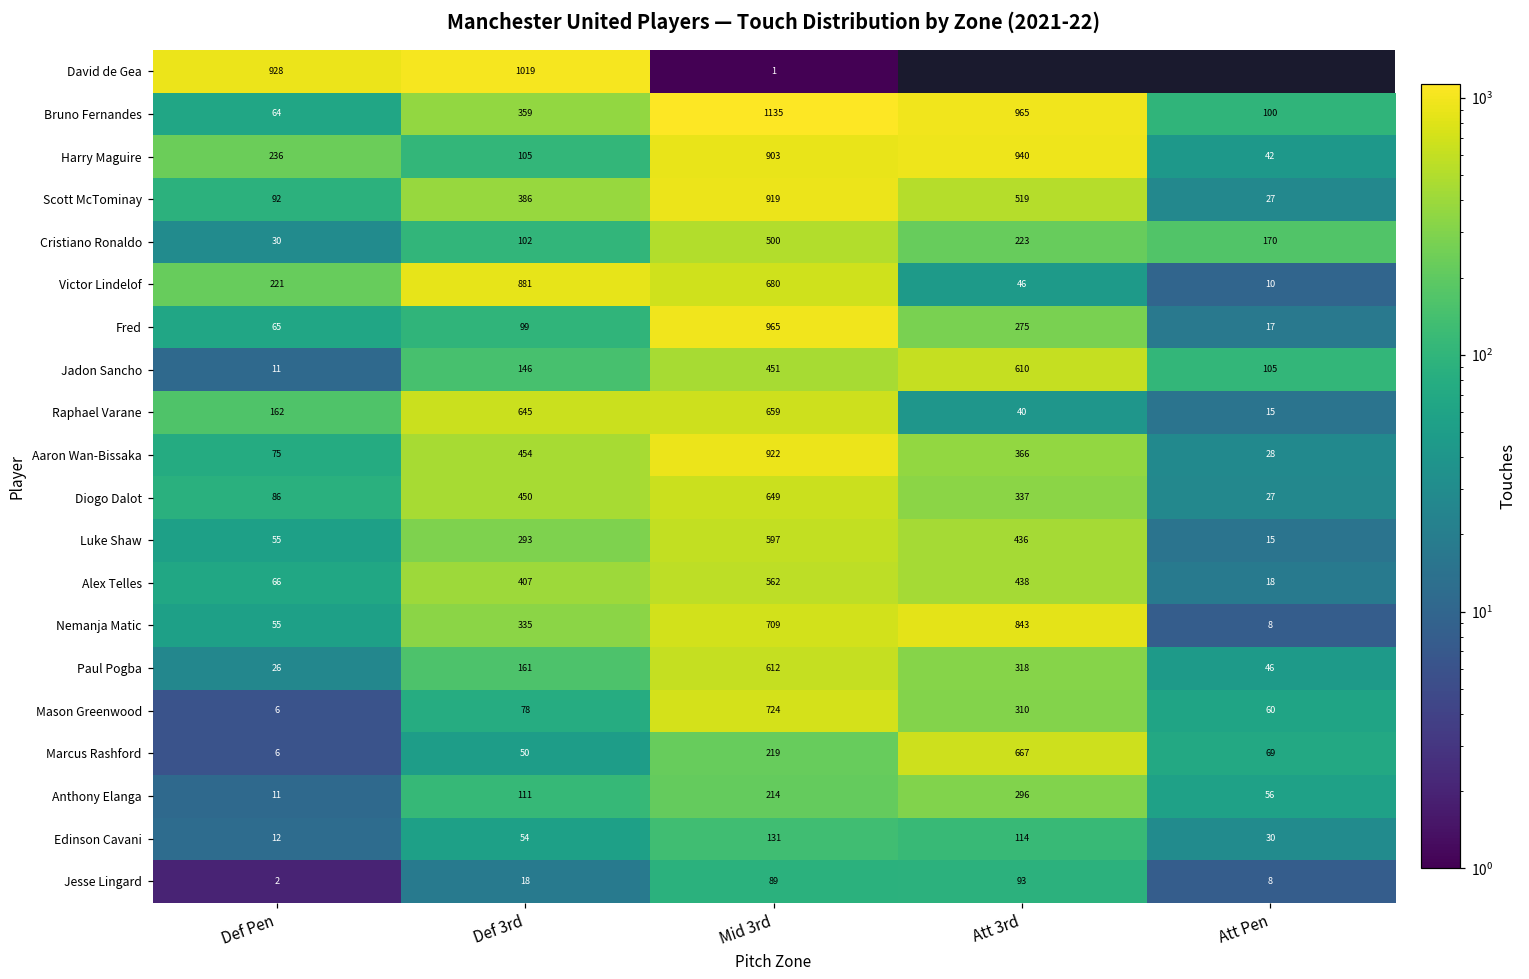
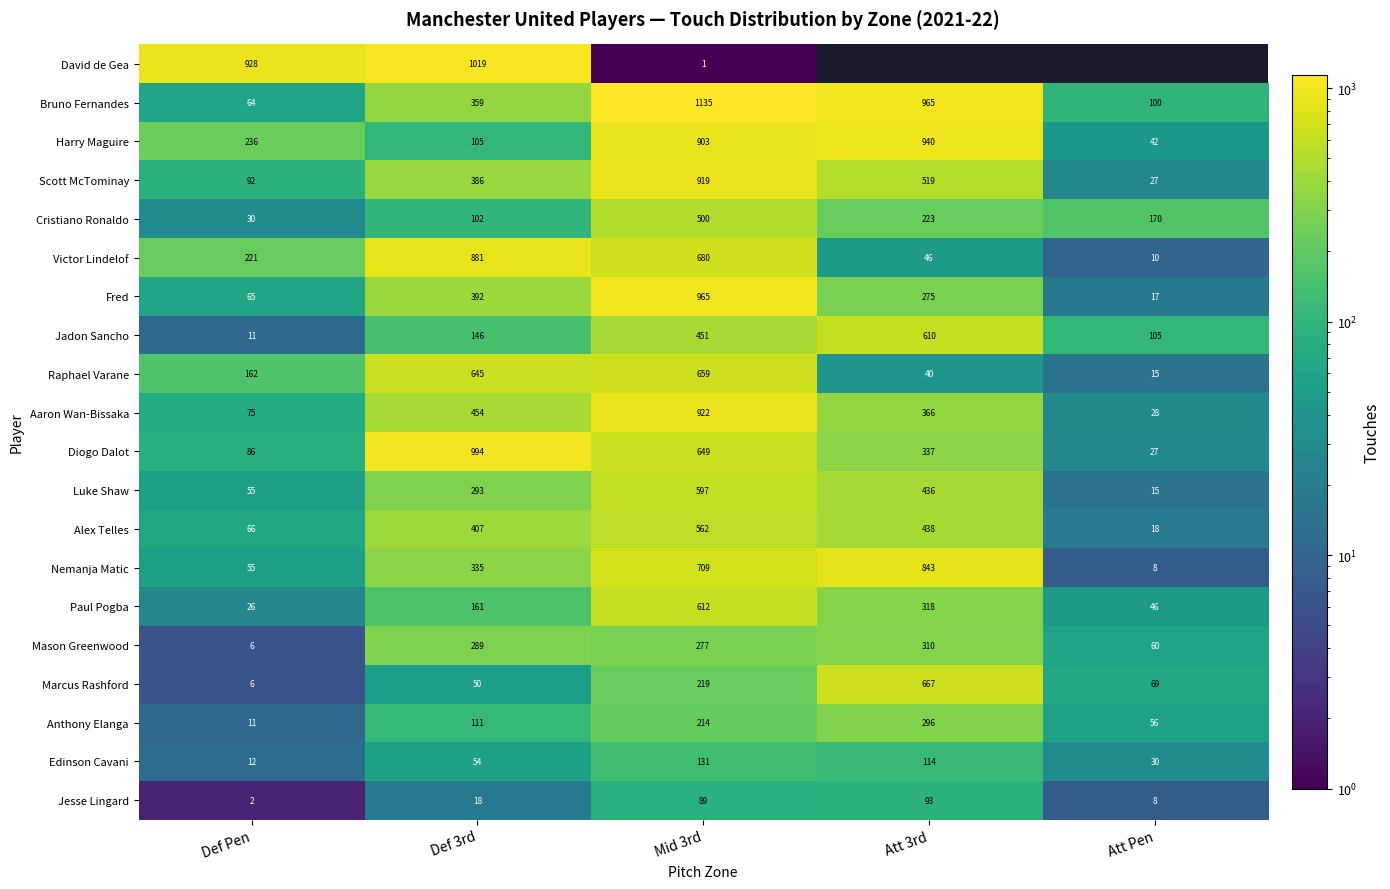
  {
    "David de Gea": {
      "Def Pen": 928,
      "Def 3rd": 1019,
      "Mid 3rd": 1
    },
    "Bruno Fernandes": {
      "Def Pen": 64,
      "Def 3rd": 359,
      "Mid 3rd": 1135,
      "Att 3rd": 965,
      "Att Pen": 100
    },
    "Harry Maguire": {
      "Def Pen": 236,
      "Def 3rd": 105,
      "Mid 3rd": 903,
      "Att 3rd": 940,
      "Att Pen": 42
    },
    "Scott McTominay": {
      "Def Pen": 92,
      "Def 3rd": 386,
      "Mid 3rd": 919,
      "Att 3rd": 519,
      "Att Pen": 27
    },
    "Cristiano Ronaldo": {
      "Def Pen": 30,
      "Def 3rd": 102,
      "Mid 3rd": 500,
      "Att 3rd": 223,
      "Att Pen": 170
    },
    "Victor Lindelof": {
      "Def Pen": 221,
      "Def 3rd": 881,
      "Mid 3rd": 680,
      "Att 3rd": 46,
      "Att Pen": 10
    },
    "Fred": {
      "Def Pen": 65,
-     "Def 3rd": 99,
+     "Def 3rd": 392,
      "Mid 3rd": 965,
      "Att 3rd": 275,
      "Att Pen": 17
    },
    "Jadon Sancho": {
      "Def Pen": 11,
      "Def 3rd": 146,
      "Mid 3rd": 451,
      "Att 3rd": 610,
      "Att Pen": 105
    },
    "Raphael Varane": {
      "Def Pen": 162,
      "Def 3rd": 645,
      "Mid 3rd": 659,
      "Att 3rd": 40,
      "Att Pen": 15
    },
    "Aaron Wan-Bissaka": {
      "Def Pen": 75,
      "Def 3rd": 454,
      "Mid 3rd": 922,
      "Att 3rd": 366,
      "Att Pen": 28
    },
    "Diogo Dalot": {
      "Def Pen": 86,
-     "Def 3rd": 450,
+     "Def 3rd": 994,
      "Mid 3rd": 649,
      "Att 3rd": 337,
      "Att Pen": 27
    },
    "Luke Shaw": {
      "Def Pen": 55,
      "Def 3rd": 293,
      "Mid 3rd": 597,
      "Att 3rd": 436,
      "Att Pen": 15
    },
    "Alex Telles": {
      "Def Pen": 66,
      "Def 3rd": 407,
      "Mid 3rd": 562,
      "Att 3rd": 438,
      "Att Pen": 18
    },
    "Nemanja Matic": {
      "Def Pen": 55,
      "Def 3rd": 335,
      "Mid 3rd": 709,
      "Att 3rd": 843,
      "Att Pen": 8
    },
    "Paul Pogba": {
      "Def Pen": 26,
      "Def 3rd": 161,
      "Mid 3rd": 612,
      "Att 3rd": 318,
      "Att Pen": 46
    },
    "Mason Greenwood": {
      "Def Pen": 6,
-     "Def 3rd": 78,
-     "Mid 3rd": 724,
+     "Def 3rd": 289,
+     "Mid 3rd": 277,
      "Att 3rd": 310,
      "Att Pen": 60
    },
    "Marcus Rashford": {
      "Def Pen": 6,
      "Def 3rd": 50,
      "Mid 3rd": 219,
      "Att 3rd": 667,
      "Att Pen": 69
    },
    "Anthony Elanga": {
      "Def Pen": 11,
      "Def 3rd": 111,
      "Mid 3rd": 214,
      "Att 3rd": 296,
      "Att Pen": 56
    },
    "Edinson Cavani": {
      "Def Pen": 12,
      "Def 3rd": 54,
      "Mid 3rd": 131,
      "Att 3rd": 114,
      "Att Pen": 30
    },
    "Jesse Lingard": {
      "Def Pen": 2,
      "Def 3rd": 18,
      "Mid 3rd": 89,
      "Att 3rd": 93,
      "Att Pen": 8
    }
  }
